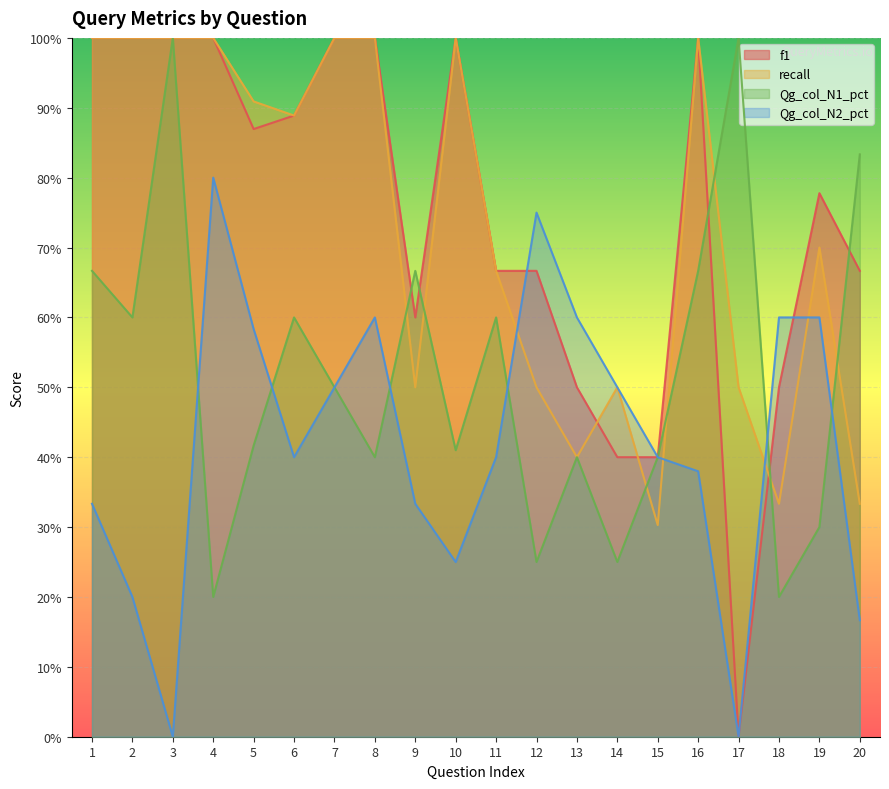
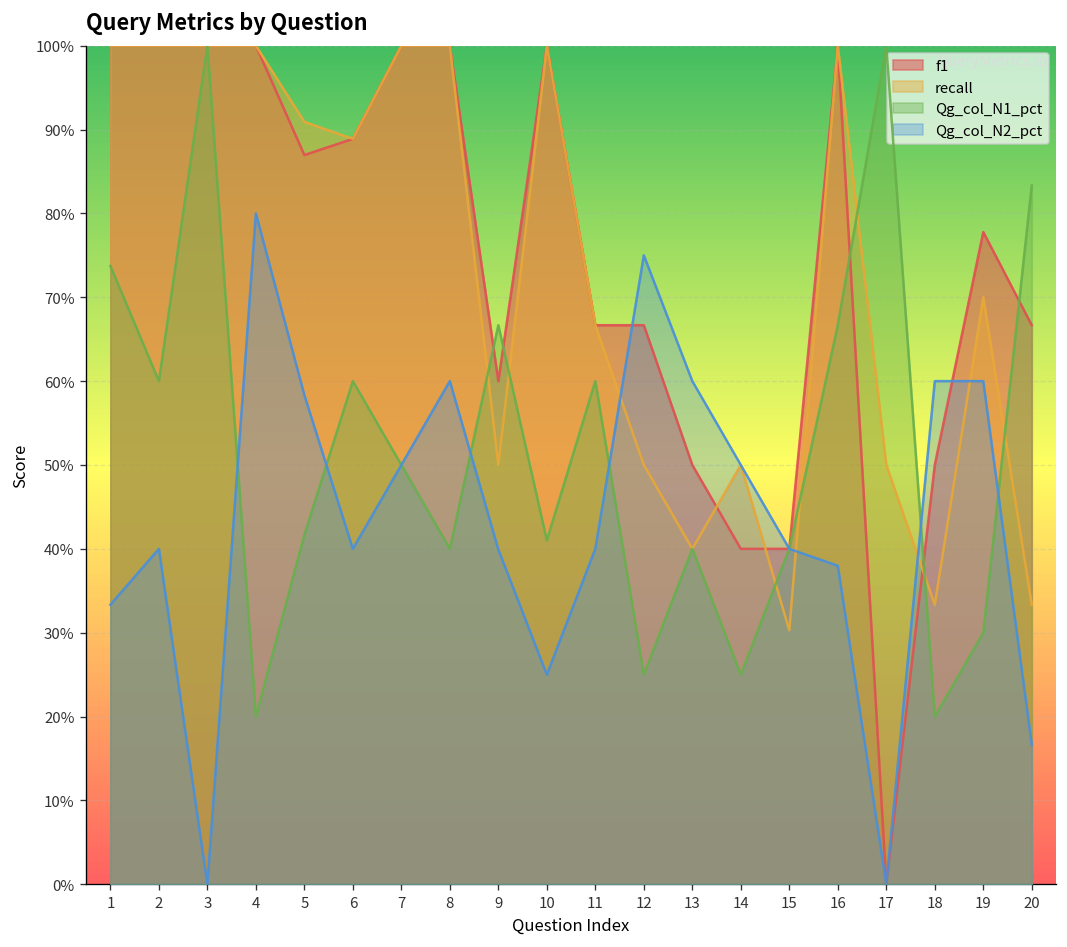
  {
    "f1": {
      "5": "87%",
      "9": "60%",
      "12": "67%",
      "13": "50%",
      "14": "40%",
      "18": "50%",
      "19": "78%",
      "20": "67%"
    },
    "recall": {
      "5": "91%",
      "9": "50%",
      "12": "50%",
      "15": "30%",
      "17": "50%",
      "18": "33%",
      "19": "70%",
      "20": "33%"
    },
    "Qg_col_N1_pct": {
-     "1": "67%",
+     "1": "74%",
      "2": "60%",
      "4": "20%",
      "5": "42%",
      "6": "60%",
      "8": "40%",
      "9": "67%",
      "10": "41%",
      "11": "60%",
      "12": "25%",
      "14": "25%",
      "16": "67%",
      "17": "100%",
      "18": "20%",
      "19": "30%",
      "20": "83%"
    },
    "Qg_col_N2_pct": {
      "1": "33%",
-     "2": "20%",
+     "2": "40%",
      "3": "0%",
      "4": "80%",
      "5": "58%",
      "6": "40%",
      "8": "60%",
-     "9": "33%",
+     "9": "40%",
      "10": "25%",
      "11": "40%",
      "12": "75%",
      "13": "60%",
      "16": "38%",
      "18": "60%",
      "19": "60%",
      "20": "17%"
    }
  }
